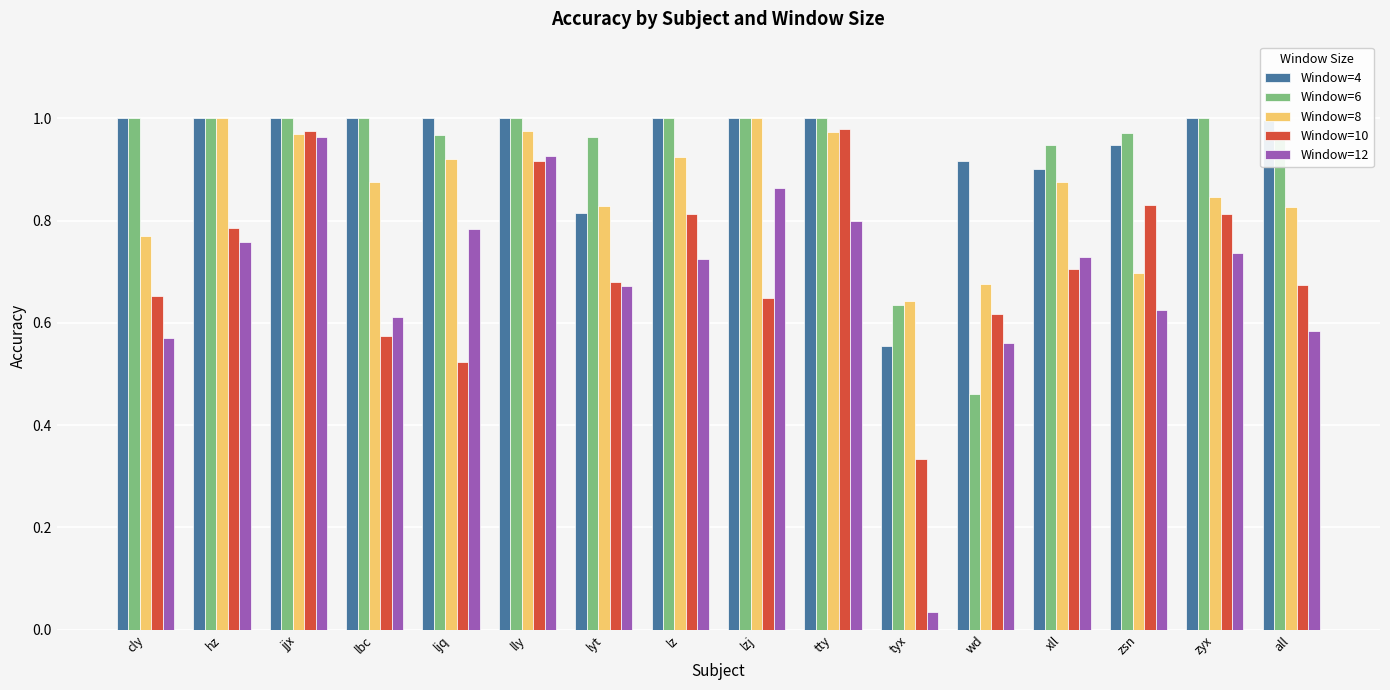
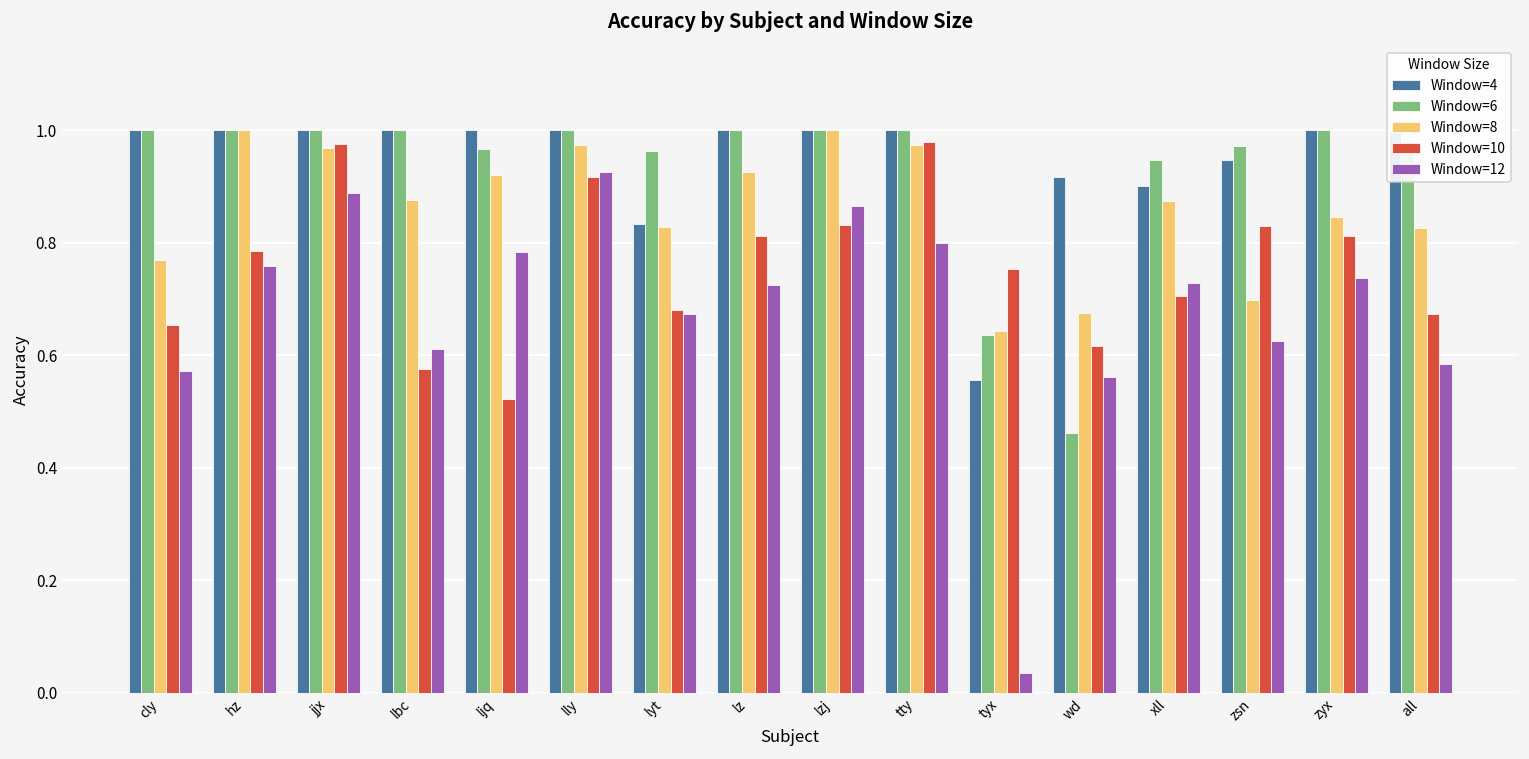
  {
    "Window=4": {
      "cly": 1.00,
      "hz": 1.00,
      "jjx": 1.00,
      "lbc": 1.00,
      "ljq": 1.00,
      "lly": 1.00,
-     "lyt": 0.81,
+     "lyt": 0.83,
      "lz": 1.00,
      "lzj": 1.00,
      "tty": 1.00,
      "tyx": 0.56,
      "wd": 0.92,
      "xll": 0.90,
      "zsn": 0.95,
      "zyx": 1.00
    },
    "Window=6": {
      "cly": 1.00,
      "hz": 1.00,
      "jjx": 1.00,
      "lbc": 1.00,
      "ljq": 0.97,
      "lly": 1.00,
      "lyt": 0.96,
      "lz": 1.00,
      "lzj": 1.00,
      "tty": 1.00,
      "tyx": 0.64,
      "wd": 0.46,
      "xll": 0.95,
      "zsn": 0.97,
      "zyx": 1.00
    },
    "Window=8": {
      "cly": 0.77,
      "hz": 1.00,
      "jjx": 0.97,
      "lbc": 0.88,
      "ljq": 0.92,
      "lly": 0.97,
      "lyt": 0.83,
      "lz": 0.93,
      "lzj": 1.00,
      "tty": 0.97,
      "tyx": 0.64,
      "wd": 0.68,
      "xll": 0.88,
      "zsn": 0.70,
      "zyx": 0.85,
      "all": 0.83
    },
    "Window=10": {
      "cly": 0.65,
      "hz": 0.79,
      "jjx": 0.98,
      "lbc": 0.58,
      "ljq": 0.52,
      "lly": 0.92,
      "lyt": 0.68,
      "lz": 0.81,
-     "lzj": 0.65,
+     "lzj": 0.83,
      "tty": 0.98,
-     "tyx": 0.33,
+     "tyx": 0.75,
      "wd": 0.62,
      "xll": 0.71,
      "zsn": 0.83,
      "zyx": 0.81,
      "all": 0.67
    },
    "Window=12": {
      "cly": 0.57,
      "hz": 0.76,
-     "jjx": 0.96,
+     "jjx": 0.89,
      "lbc": 0.61,
      "ljq": 0.78,
      "lly": 0.93,
      "lyt": 0.67,
      "lz": 0.72,
      "lzj": 0.86,
      "tty": 0.80,
      "tyx": 0.03,
      "wd": 0.56,
      "xll": 0.73,
      "zsn": 0.63,
      "zyx": 0.74,
      "all": 0.58
    }
  }
